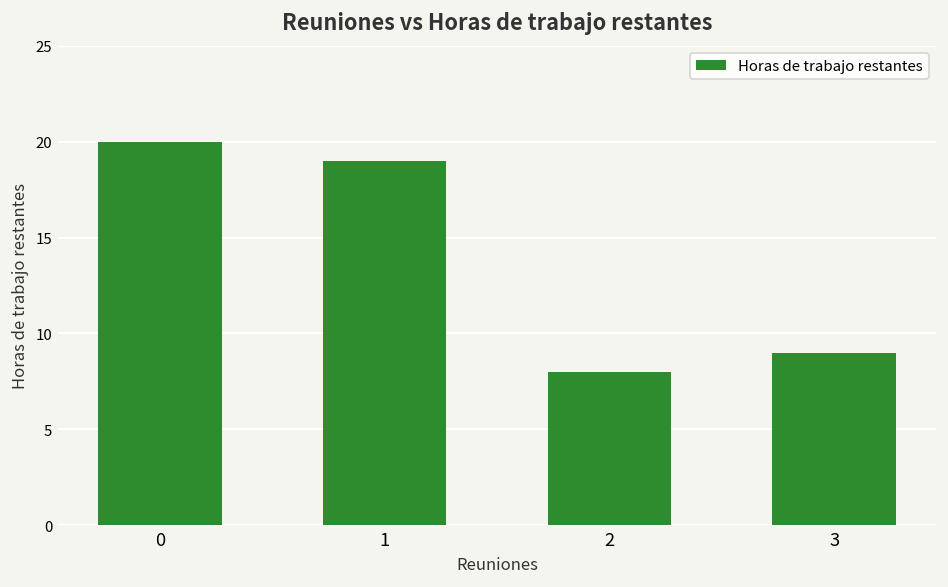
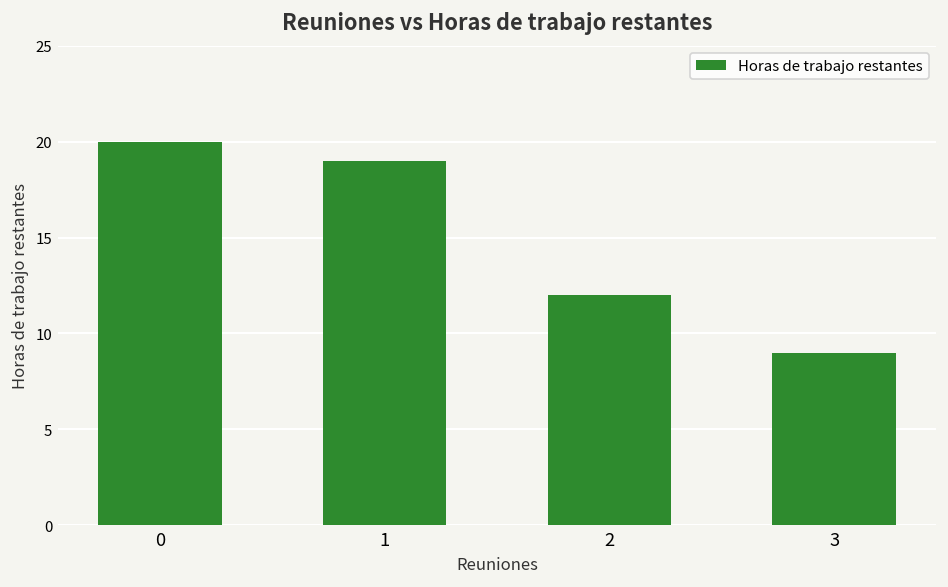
  {
    "0": 20,
    "1": 19,
-   "2": 8,
+   "2": 12,
    "3": 9
  }
